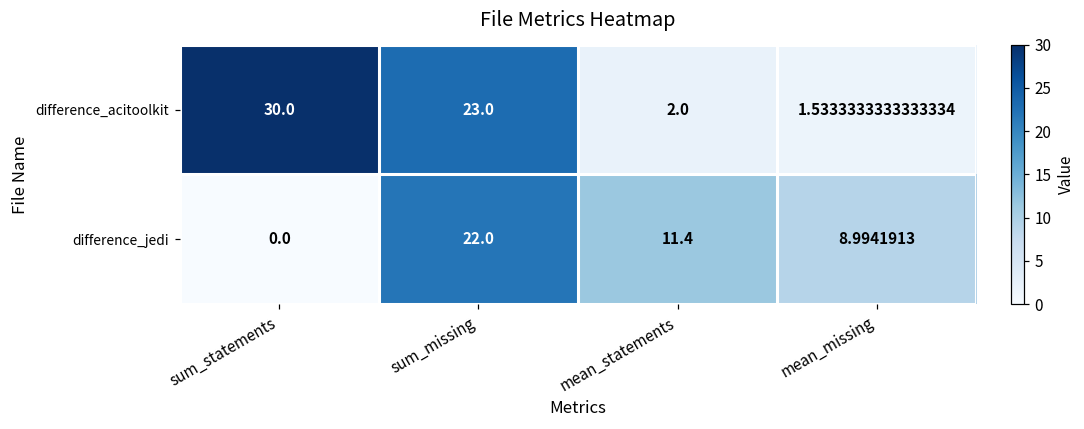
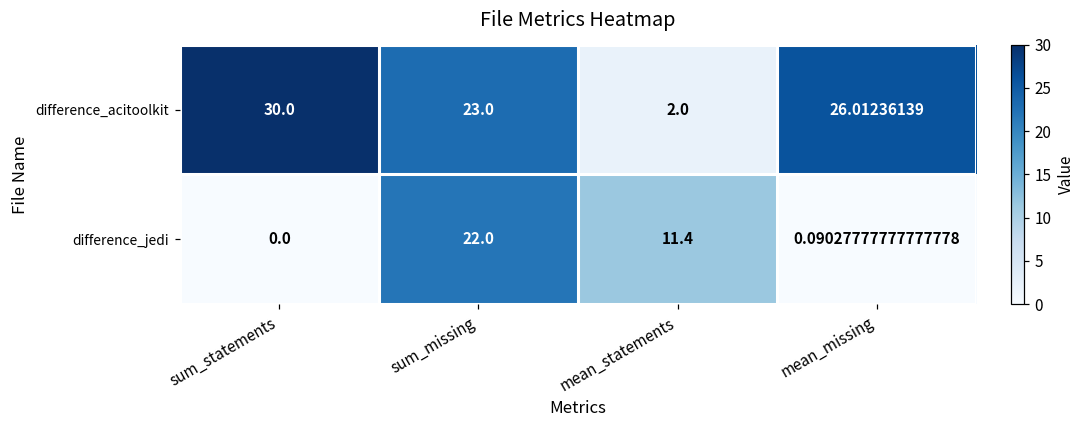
  {
    "difference_acitoolkit": {
      "sum_statements": 30.0,
      "sum_missing": 23.0,
      "mean_statements": 2.0,
-     "mean_missing": 1.5333333333333334
+     "mean_missing": 26.01236139
    },
    "difference_jedi": {
      "sum_statements": 0.0,
      "sum_missing": 22.0,
      "mean_statements": 11.4,
-     "mean_missing": 8.9941913
+     "mean_missing": 0.09027777777777778
    }
  }
